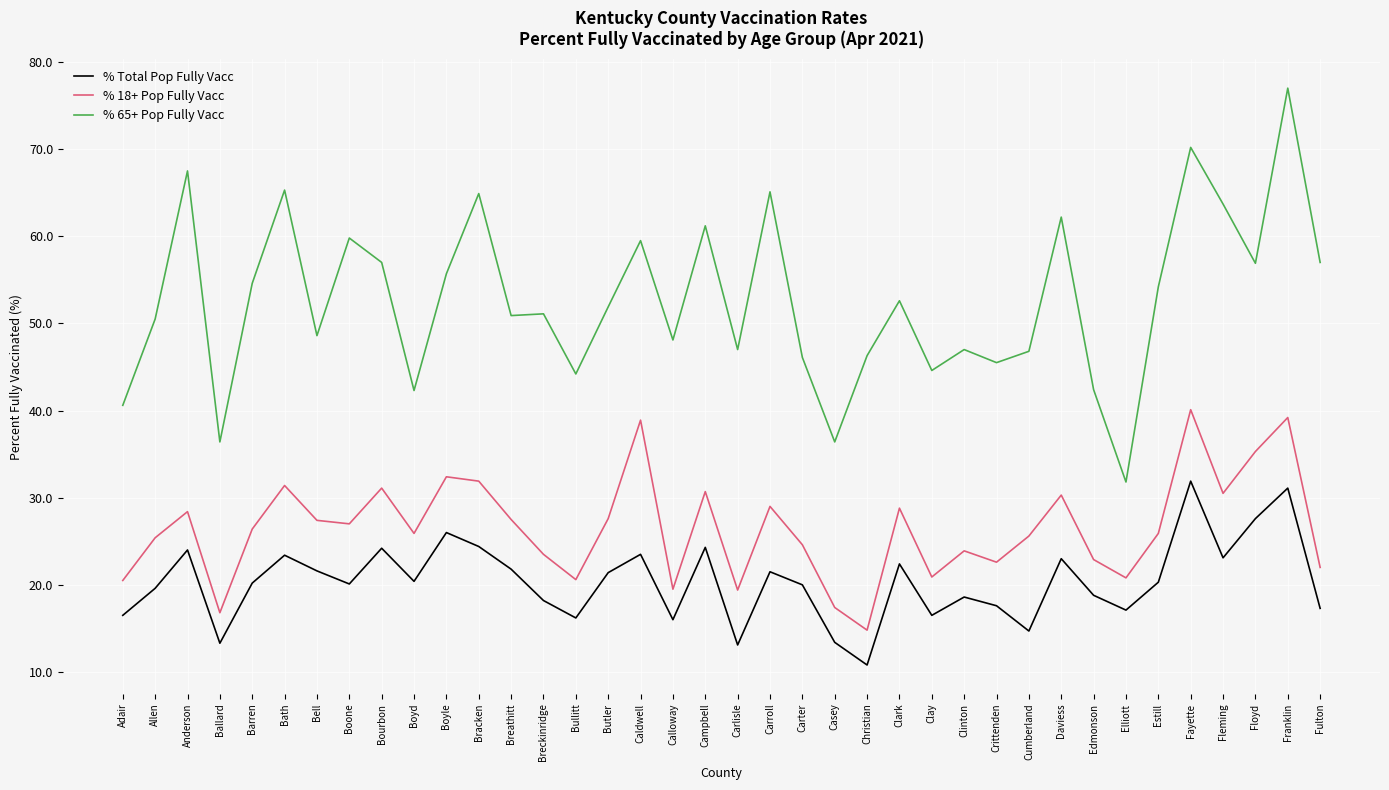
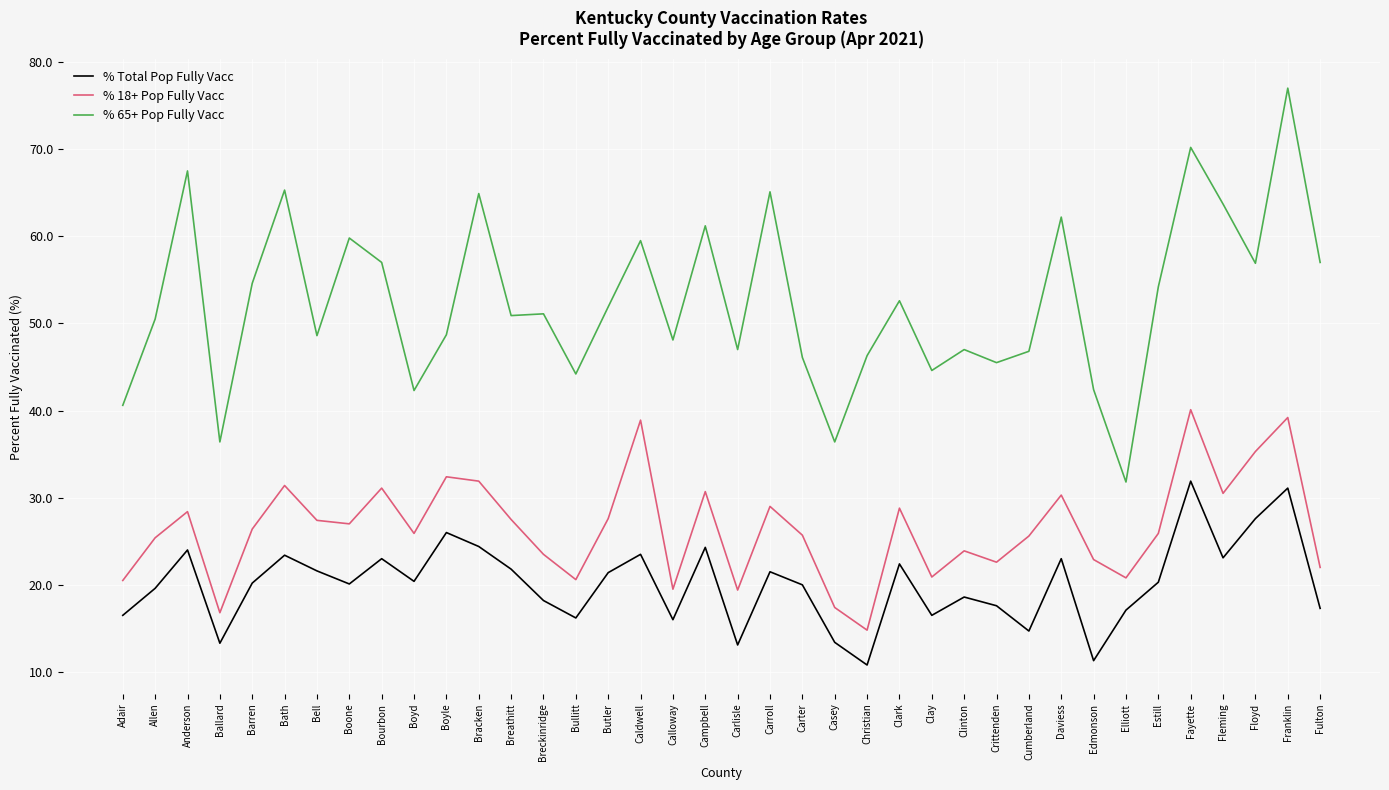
  {
    "% Total Pop Fully Vacc": {
      "Adair": 17,
      "Allen": 20,
      "Anderson": 24,
      "Ballard": 13,
      "Barren": 20,
      "Bath": 23,
      "Bell": 22,
      "Boone": 20,
-     "Bourbon": 24,
+     "Bourbon": 23,
      "Boyd": 20,
      "Boyle": 26,
      "Bracken": 24,
      "Breathitt": 22,
      "Breckinridge": 18,
      "Bullitt": 16,
      "Butler": 21,
      "Caldwell": 24,
      "Calloway": 16,
      "Campbell": 24,
      "Carlisle": 13,
      "Carroll": 22,
      "Carter": 20,
      "Casey": 13,
      "Christian": 11,
      "Clark": 22,
      "Clay": 17,
      "Clinton": 19,
      "Crittenden": 18,
      "Cumberland": 15,
      "Daviess": 23,
-     "Edmonson": 19,
+     "Edmonson": 11,
      "Elliott": 17,
      "Estill": 20,
      "Fayette": 32,
      "Fleming": 23,
      "Floyd": 28,
      "Franklin": 31,
      "Fulton": 17
    },
    "% 18+ Pop Fully Vacc": {
      "Adair": 21,
      "Allen": 25,
      "Anderson": 28,
      "Ballard": 17,
      "Barren": 26,
      "Bath": 31,
      "Bell": 27,
      "Boone": 27,
      "Bourbon": 31,
      "Boyd": 26,
      "Boyle": 32,
      "Bracken": 32,
      "Breathitt": 28,
      "Breckinridge": 24,
      "Bullitt": 21,
      "Butler": 28,
      "Caldwell": 39,
      "Calloway": 20,
      "Campbell": 31,
      "Carlisle": 19,
      "Carroll": 29,
-     "Carter": 25,
+     "Carter": 26,
      "Casey": 17,
      "Christian": 15,
      "Clark": 29,
      "Clay": 21,
      "Clinton": 24,
      "Crittenden": 23,
      "Cumberland": 26,
      "Daviess": 30,
      "Edmonson": 23,
      "Elliott": 21,
      "Estill": 26,
      "Fayette": 40,
      "Fleming": 31,
      "Floyd": 35,
      "Franklin": 39,
      "Fulton": 22
    },
    "% 65+ Pop Fully Vacc": {
      "Adair": 41,
      "Allen": 51,
      "Anderson": 68,
      "Ballard": 36,
      "Barren": 55,
      "Bath": 65,
      "Bell": 49,
      "Boone": 60,
      "Bourbon": 57,
      "Boyd": 42,
-     "Boyle": 56,
+     "Boyle": 49,
      "Bracken": 65,
      "Breathitt": 51,
      "Breckinridge": 51,
      "Bullitt": 44,
      "Butler": 52,
      "Caldwell": 60,
      "Calloway": 48,
      "Campbell": 61,
      "Carlisle": 47,
      "Carroll": 65,
      "Carter": 46,
      "Casey": 36,
      "Christian": 46,
      "Clark": 53,
      "Clay": 45,
      "Clinton": 47,
      "Crittenden": 46,
      "Cumberland": 47,
      "Daviess": 62,
      "Edmonson": 42,
      "Elliott": 32,
      "Estill": 54,
      "Fayette": 70,
      "Fleming": 64,
      "Floyd": 57,
      "Franklin": 77,
      "Fulton": 57
    }
  }
